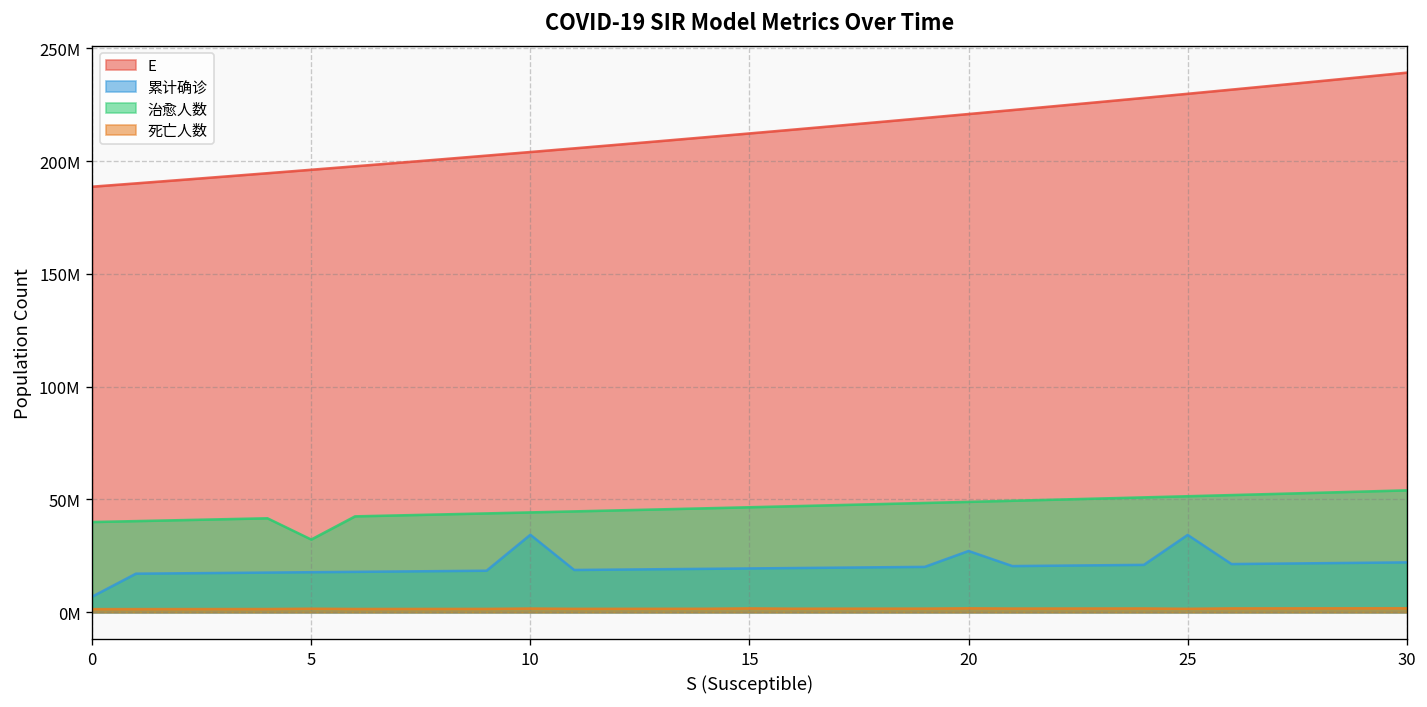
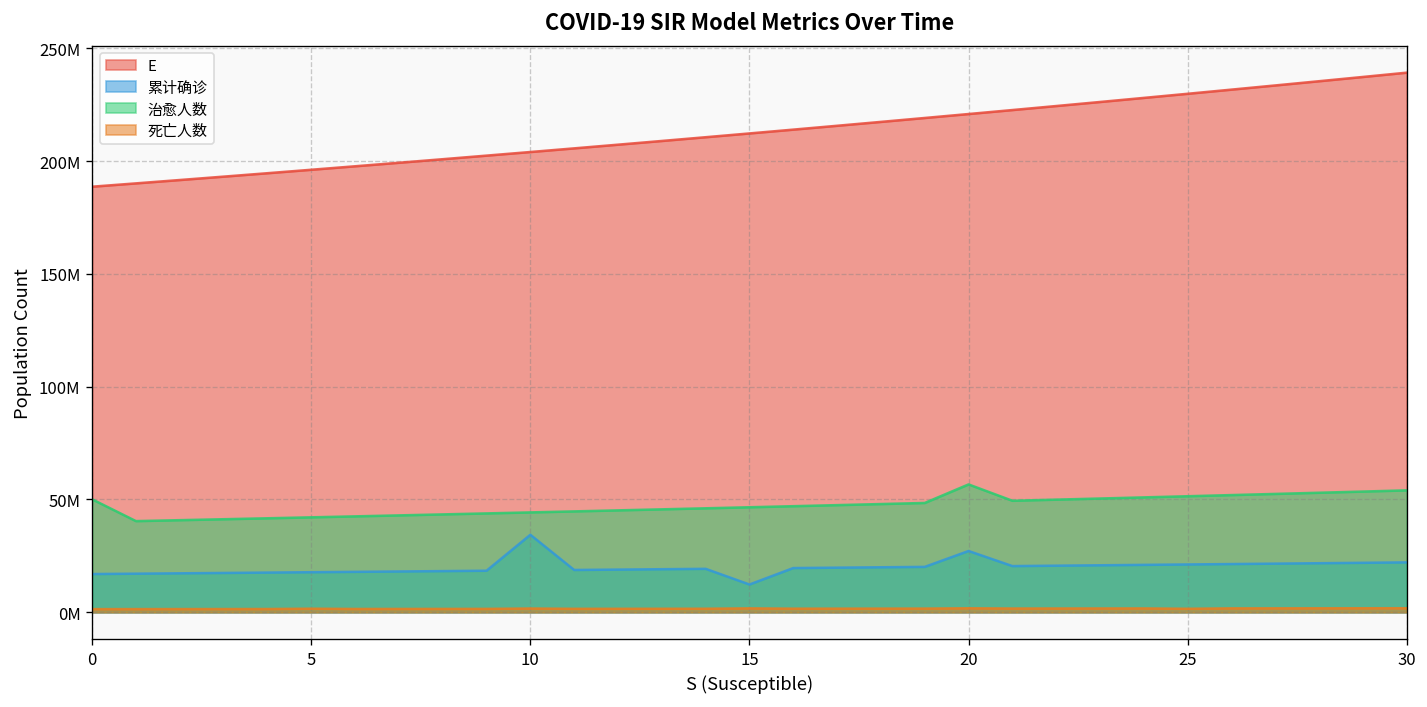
  {
    "累计确诊": {
-     "0": 7000000,
+     "0": 17000000,
      "5": 18000000,
      "10": 34000000,
-     "15": 19000000,
+     "15": 12000000,
      "20": 27000000,
-     "25": 34000000,
+     "25": 21000000,
      "30": 22000000
    },
    "治愈人数": {
-     "0": 40000000,
-     "5": 32000000,
+     "0": 50000000,
+     "5": 42000000,
      "10": 44000000,
      "15": 47000000,
-     "20": 49000000,
+     "20": 57000000,
      "25": 51000000,
      "30": 54000000
    }
  }
